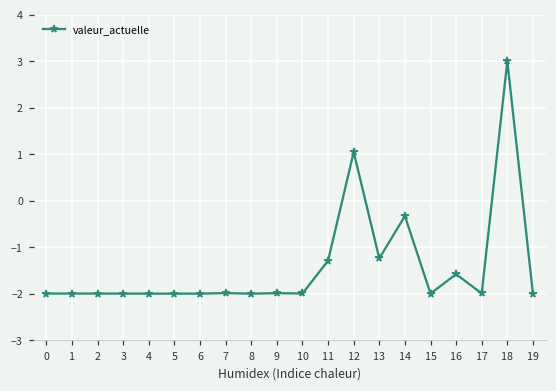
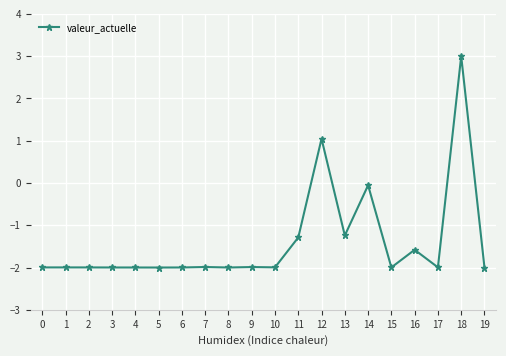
  {
    "0": -2.0,
    "1": -2.0,
    "2": -2.0,
    "3": -2.0,
    "4": -2.0,
    "5": -2.0,
    "6": -2.0,
    "7": -2.0,
    "8": -2.0,
    "9": -2.0,
    "10": -2.0,
    "11": -1.3,
    "12": 1.0,
    "13": -1.2,
-   "14": -0.3,
+   "14": -0.1,
    "15": -2.0,
    "16": -1.6,
    "17": -2.0,
    "18": 3.0,
    "19": -2.0
  }
